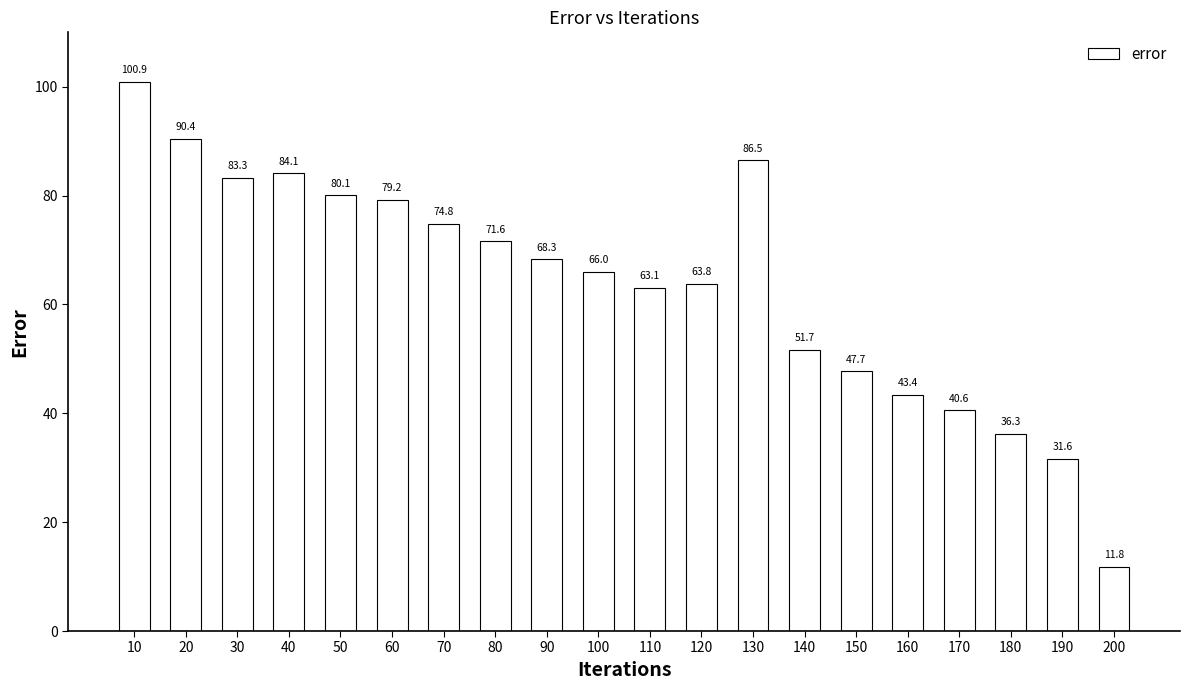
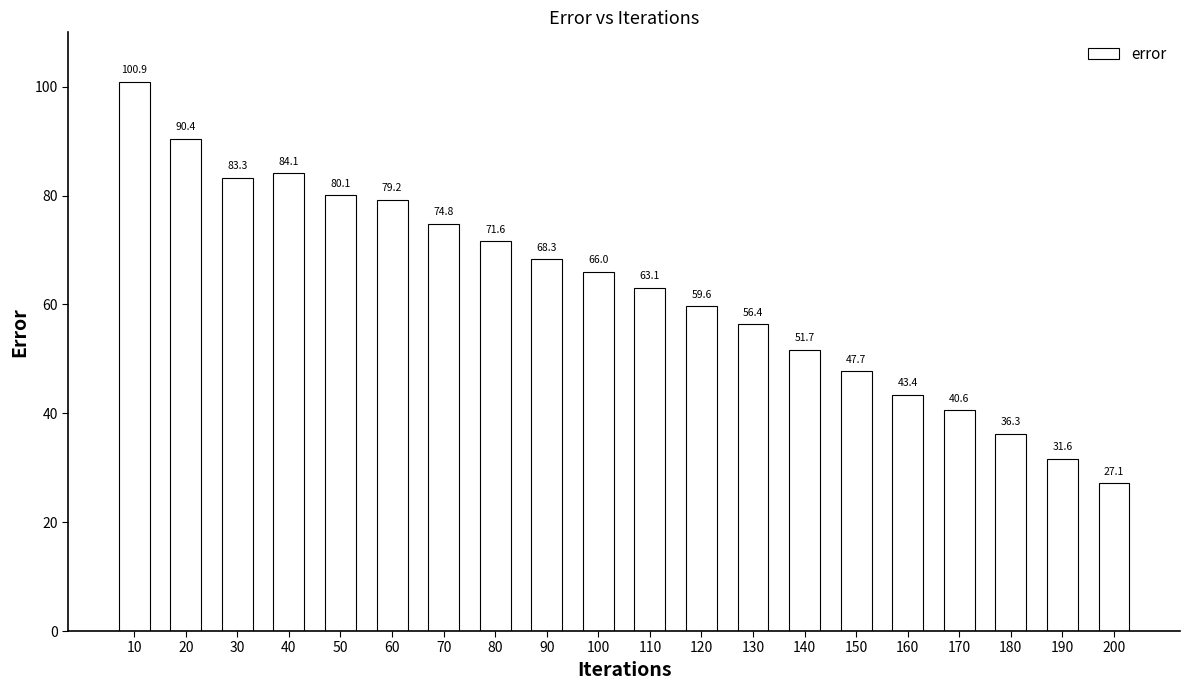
  {
    "10": 100.9,
    "20": 90.4,
    "30": 83.3,
    "40": 84.1,
    "50": 80.1,
    "60": 79.2,
    "70": 74.8,
    "80": 71.6,
    "90": 68.3,
    "100": 66.0,
    "110": 63.1,
-   "120": 63.8,
-   "130": 86.5,
+   "120": 59.6,
+   "130": 56.4,
    "140": 51.7,
    "150": 47.7,
    "160": 43.4,
    "170": 40.6,
    "180": 36.3,
    "190": 31.6,
-   "200": 11.8
+   "200": 27.1
  }
